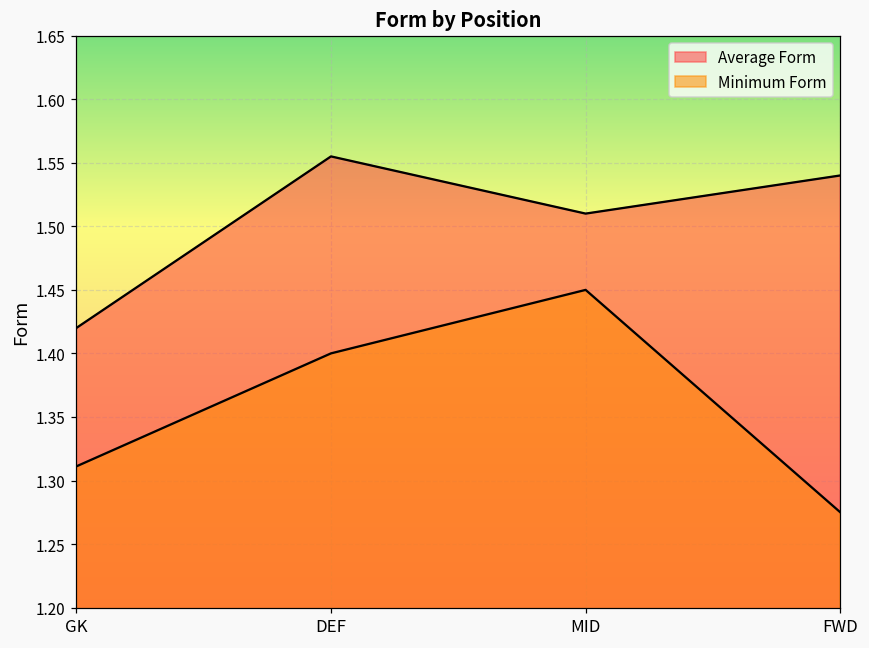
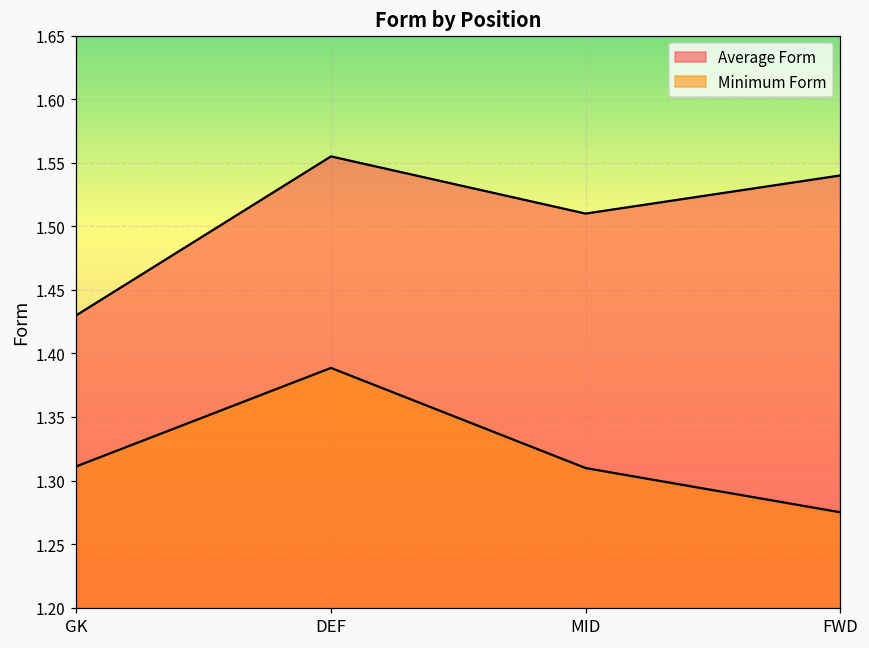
  {
    "Average Form": {
-     "GK": 1.42,
+     "GK": 1.43,
      "DEF": 1.555,
      "MID": 1.51,
      "FWD": 1.54
    },
    "Minimum Form": {
      "GK": 1.311,
-     "DEF": 1.400,
-     "MID": 1.450,
+     "DEF": 1.389,
+     "MID": 1.310,
      "FWD": 1.275
    }
  }
